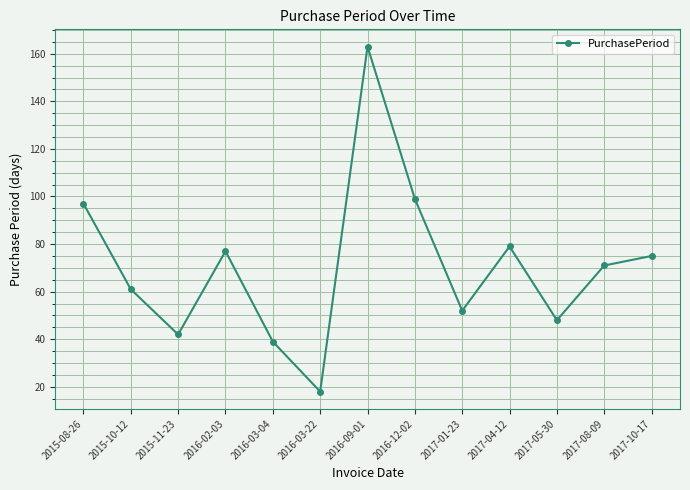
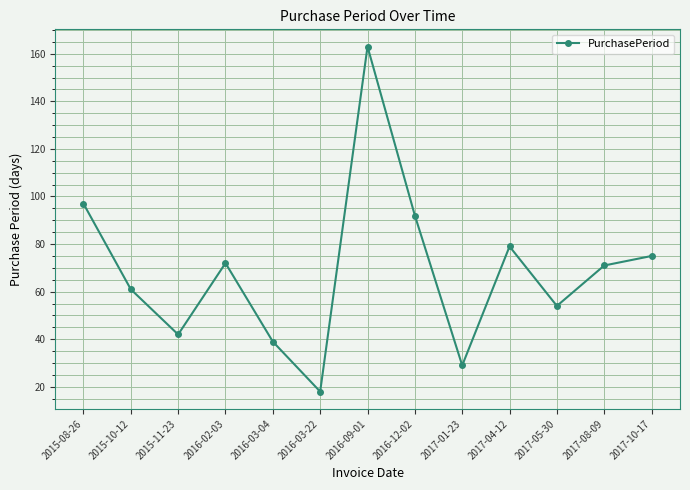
  {
    "2015-08-26": 97,
    "2015-10-12": 61,
    "2015-11-23": 42,
-   "2016-02-03": 77,
+   "2016-02-03": 72,
    "2016-03-04": 39,
    "2016-03-22": 18,
    "2016-09-01": 163,
-   "2016-12-02": 99,
-   "2017-01-23": 52,
+   "2016-12-02": 92,
+   "2017-01-23": 29,
    "2017-04-12": 79,
-   "2017-05-30": 48,
+   "2017-05-30": 54,
    "2017-08-09": 71,
    "2017-10-17": 75
  }
